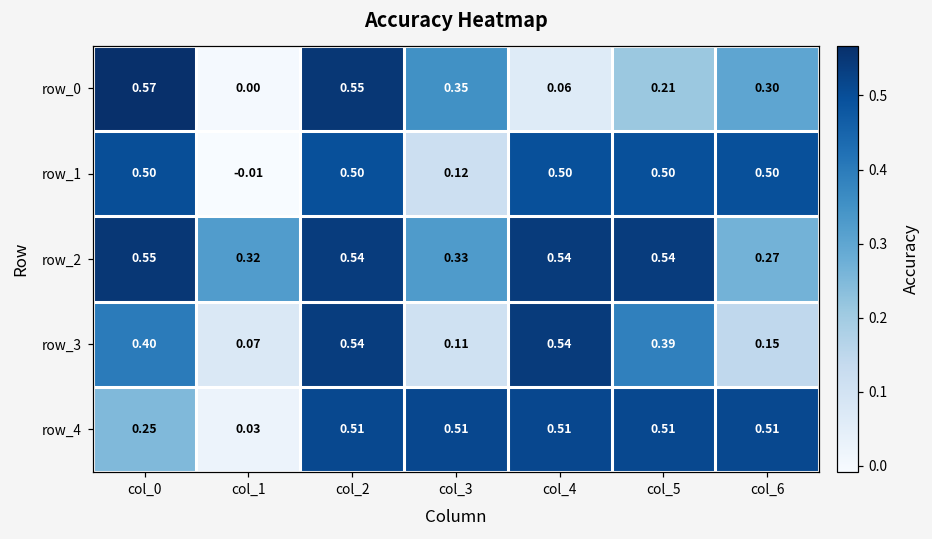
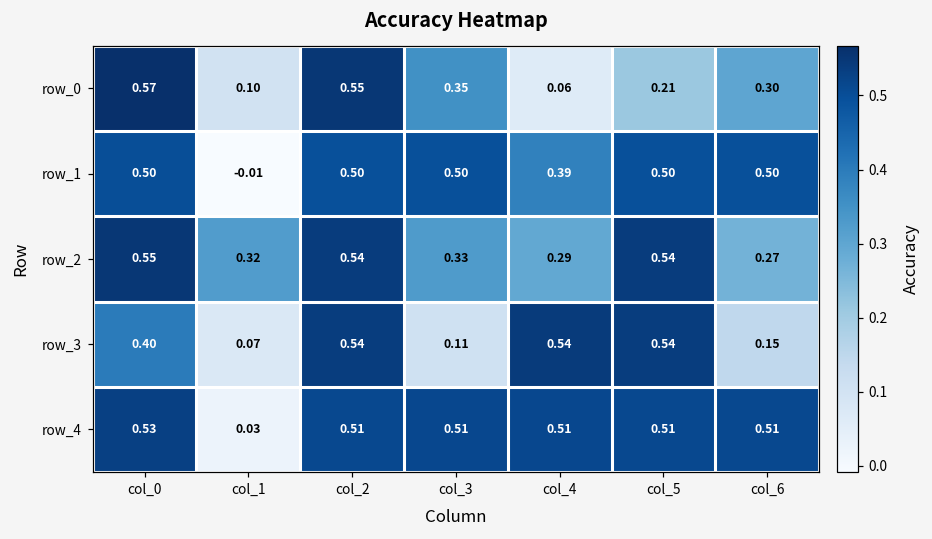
  {
    "row_0": {
      "col_0": 0.57,
-     "col_1": 0.00,
+     "col_1": 0.10,
      "col_2": 0.55,
      "col_3": 0.35,
      "col_4": 0.06,
      "col_5": 0.21,
      "col_6": 0.30
    },
    "row_1": {
      "col_0": 0.50,
      "col_1": -0.01,
      "col_2": 0.50,
-     "col_3": 0.12,
-     "col_4": 0.50,
+     "col_3": 0.50,
+     "col_4": 0.39,
      "col_5": 0.50,
      "col_6": 0.50
    },
    "row_2": {
      "col_0": 0.55,
      "col_1": 0.32,
      "col_2": 0.54,
      "col_3": 0.33,
-     "col_4": 0.54,
+     "col_4": 0.29,
      "col_5": 0.54,
      "col_6": 0.27
    },
    "row_3": {
      "col_0": 0.40,
      "col_1": 0.07,
      "col_2": 0.54,
      "col_3": 0.11,
      "col_4": 0.54,
-     "col_5": 0.39,
+     "col_5": 0.54,
      "col_6": 0.15
    },
    "row_4": {
-     "col_0": 0.25,
+     "col_0": 0.53,
      "col_1": 0.03,
      "col_2": 0.51,
      "col_3": 0.51,
      "col_4": 0.51,
      "col_5": 0.51,
      "col_6": 0.51
    }
  }
